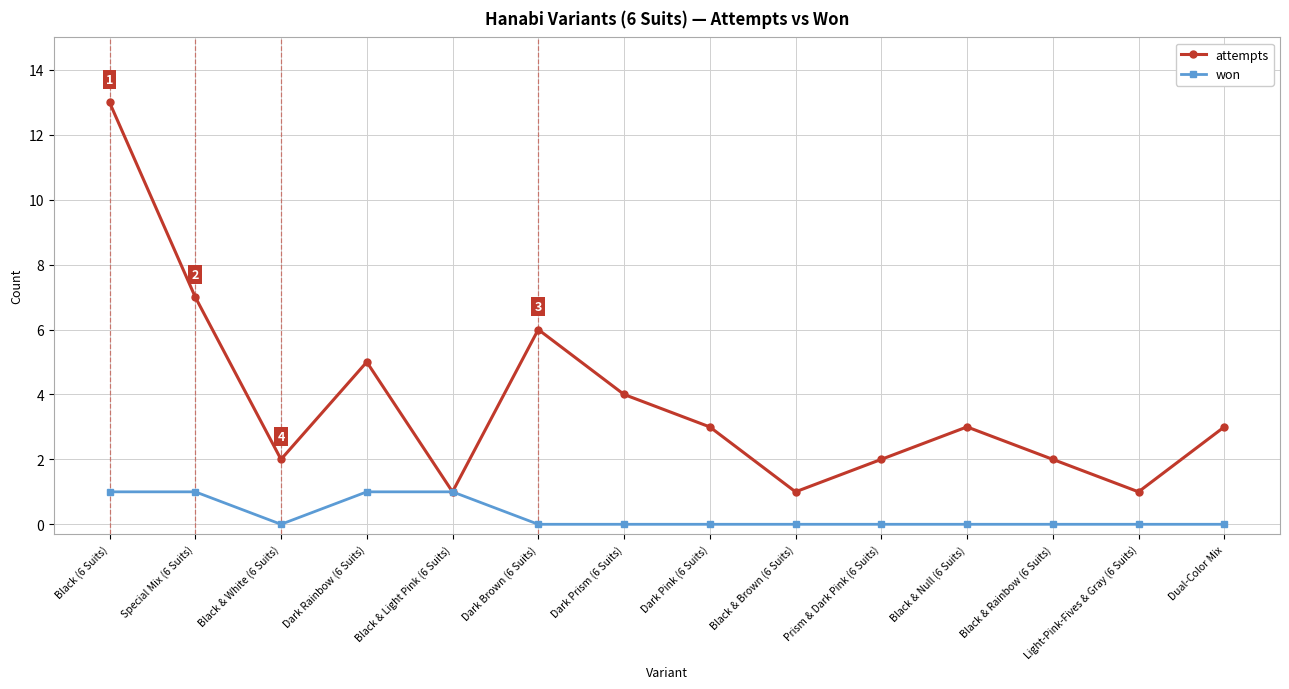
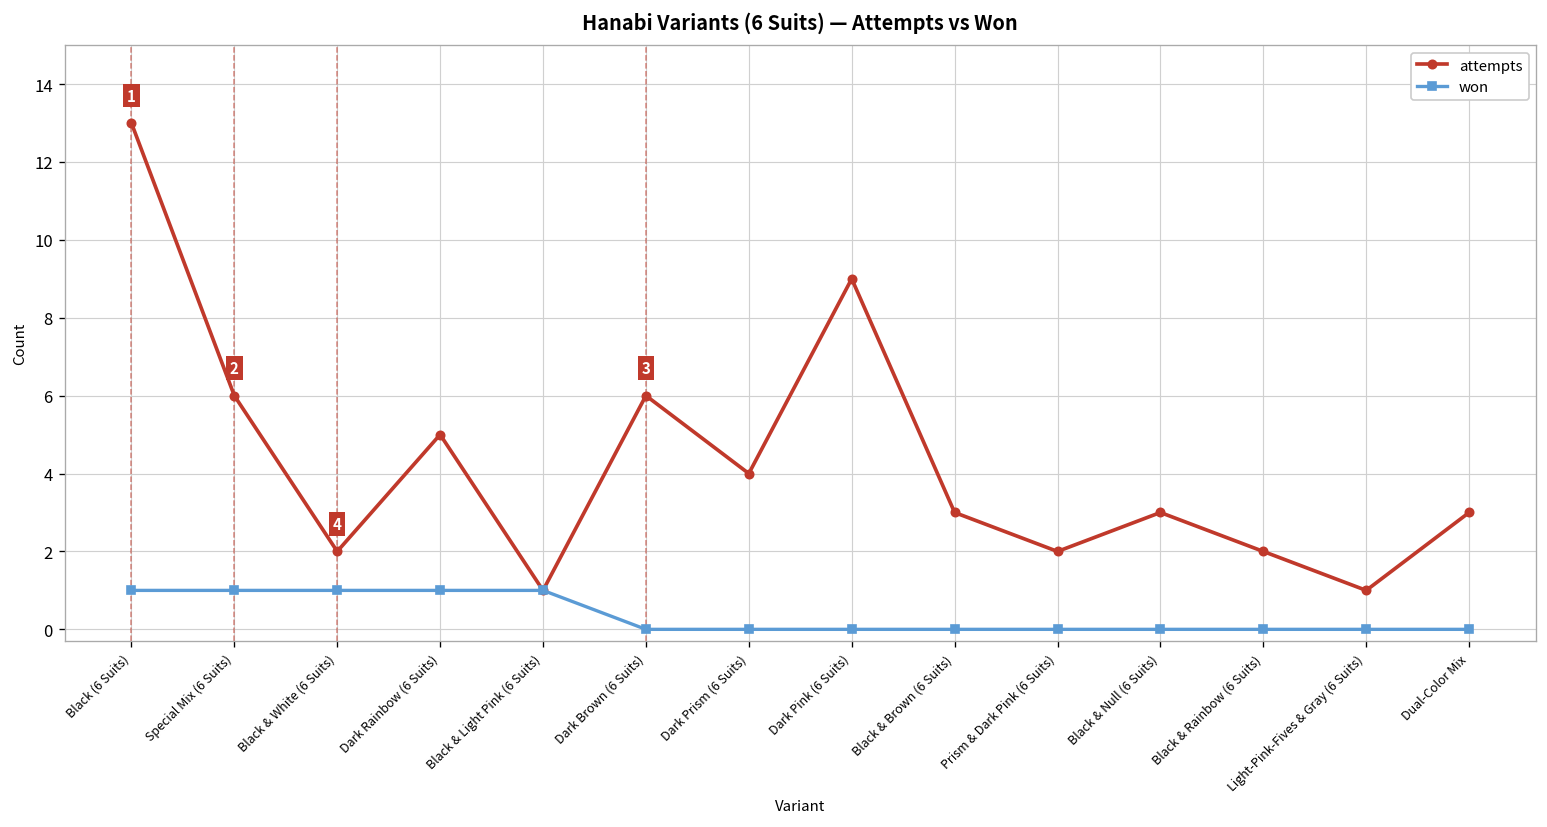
  {
    "attempts": {
-     "Special Mix (6 Suits)": 7,
+     "Special Mix (6 Suits)": 6,
      "Dark Rainbow (6 Suits)": 5,
      "Dark Prism (6 Suits)": 4,
-     "Dark Pink (6 Suits)": 3,
-     "Black & Brown (6 Suits)": 1,
+     "Dark Pink (6 Suits)": 9,
+     "Black & Brown (6 Suits)": 3,
      "Prism & Dark Pink (6 Suits)": 2,
      "Black & Null (6 Suits)": 3,
      "Black & Rainbow (6 Suits)": 2,
      "Light-Pink-Fives & Gray (6 Suits)": 1,
      "Dual-Color Mix": 3
    },
    "won": {
      "Black (6 Suits)": 1,
      "Special Mix (6 Suits)": 1,
-     "Black & White (6 Suits)": 0,
+     "Black & White (6 Suits)": 1,
      "Dark Rainbow (6 Suits)": 1,
      "Dark Brown (6 Suits)": 0,
      "Dark Prism (6 Suits)": 0,
      "Dark Pink (6 Suits)": 0,
      "Black & Brown (6 Suits)": 0,
      "Prism & Dark Pink (6 Suits)": 0,
      "Black & Null (6 Suits)": 0,
      "Black & Rainbow (6 Suits)": 0,
      "Light-Pink-Fives & Gray (6 Suits)": 0,
      "Dual-Color Mix": 0
    }
  }
